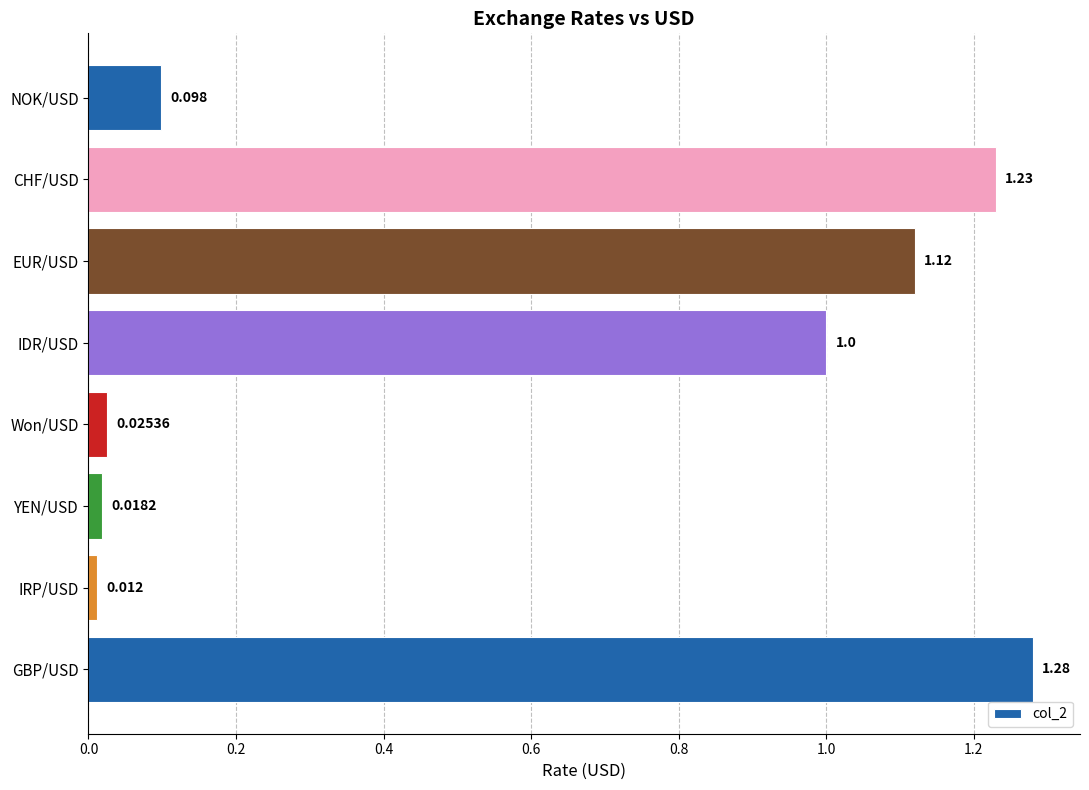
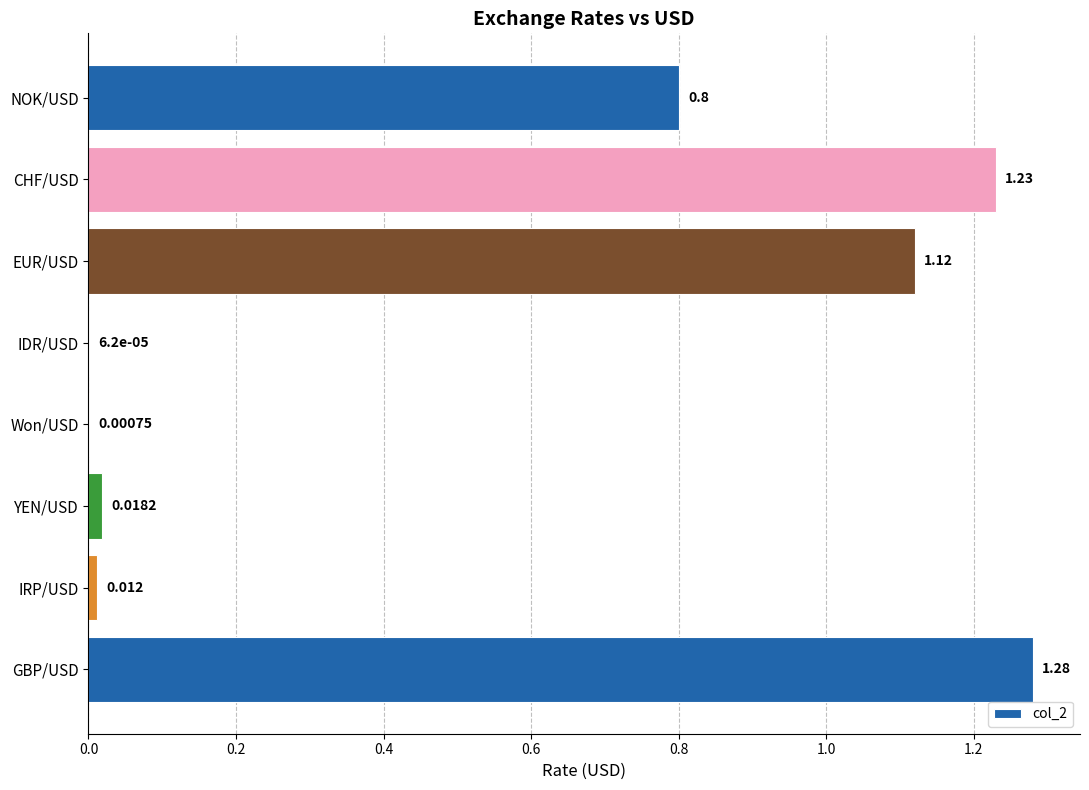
  {
-   "NOK/USD": "0.098",
+   "NOK/USD": "0.8",
    "CHF/USD": "1.23",
    "EUR/USD": "1.12",
-   "IDR/USD": "1.0",
-   "Won/USD": "0.02536",
+   "IDR/USD": "6.2e-05",
+   "Won/USD": "0.00075",
    "YEN/USD": "0.0182",
    "IRP/USD": "0.012",
    "GBP/USD": "1.28"
  }
